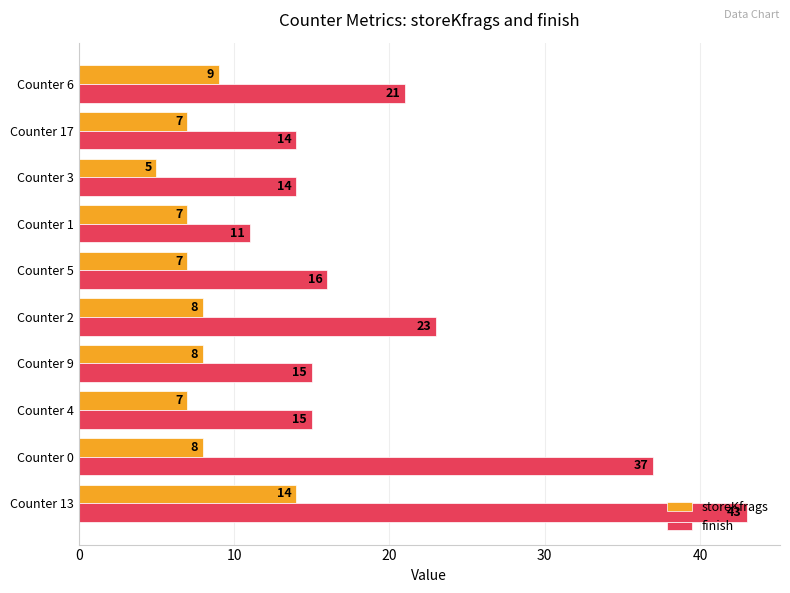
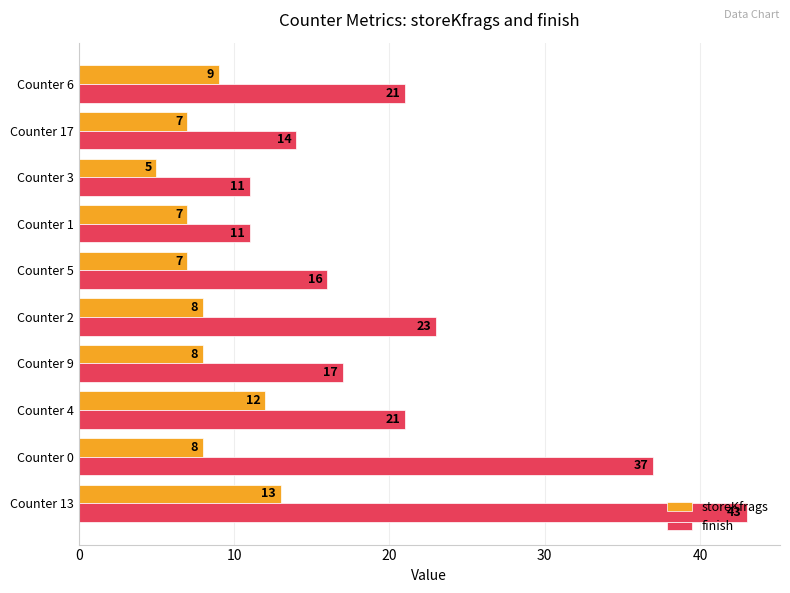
  {
    "storeKfrags": {
      "Counter 6": 9,
      "Counter 17": 7,
      "Counter 3": 5,
      "Counter 1": 7,
      "Counter 5": 7,
      "Counter 2": 8,
      "Counter 9": 8,
-     "Counter 4": 7,
+     "Counter 4": 12,
      "Counter 0": 8,
-     "Counter 13": 14
+     "Counter 13": 13
    },
    "finish": {
      "Counter 6": 21,
      "Counter 17": 14,
-     "Counter 3": 14,
+     "Counter 3": 11,
      "Counter 1": 11,
      "Counter 5": 16,
      "Counter 2": 23,
-     "Counter 9": 15,
-     "Counter 4": 15,
+     "Counter 9": 17,
+     "Counter 4": 21,
      "Counter 0": 37,
      "Counter 13": 43
    }
  }
